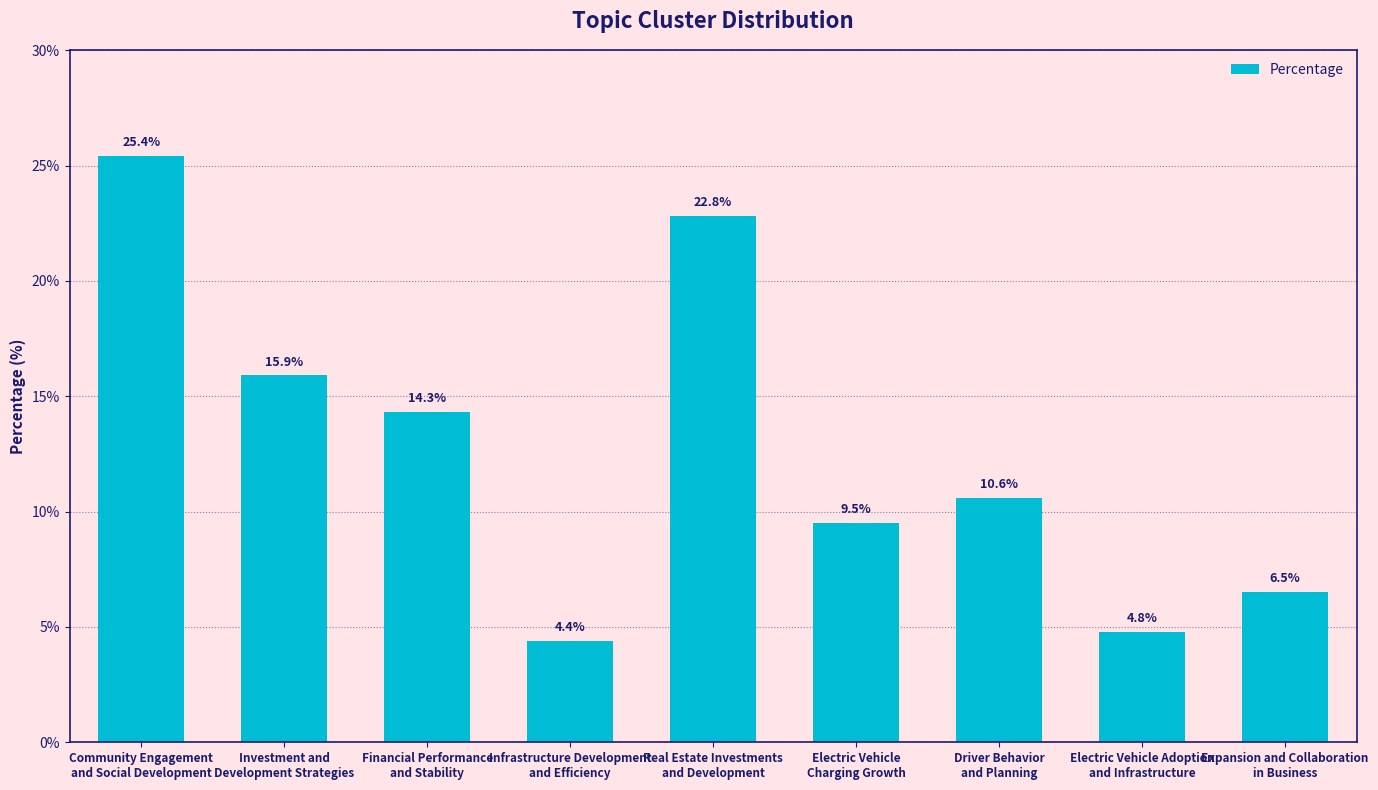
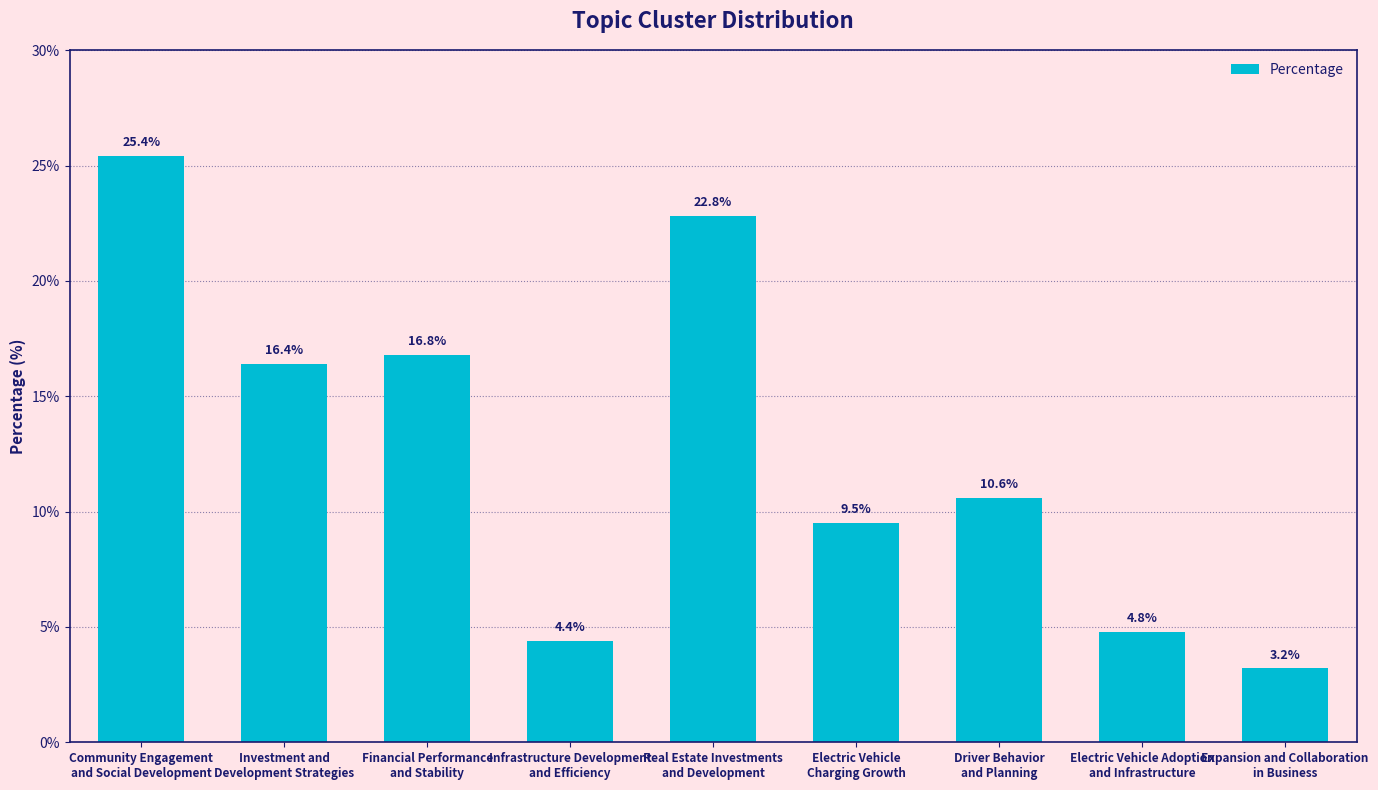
  {
    "Community Engagement and Social Development": "25.4%",
-   "Investment and Development Strategies": "15.9%",
-   "Financial Performance and Stability": "14.3%",
+   "Investment and Development Strategies": "16.4%",
+   "Financial Performance and Stability": "16.8%",
    "Infrastructure Development and Efficiency": "4.4%",
    "Real Estate Investments and Development": "22.8%",
    "Electric Vehicle Charging Growth": "9.5%",
    "Driver Behavior and Planning": "10.6%",
    "Electric Vehicle Adoption and Infrastructure": "4.8%",
-   "Expansion and Collaboration in Business": "6.5%"
+   "Expansion and Collaboration in Business": "3.2%"
  }
